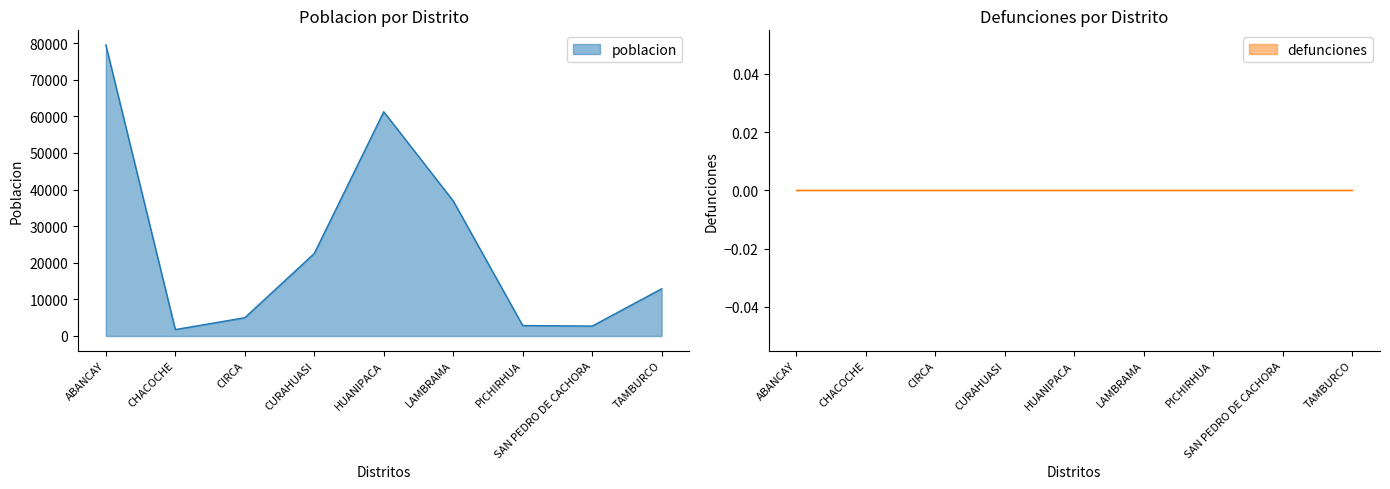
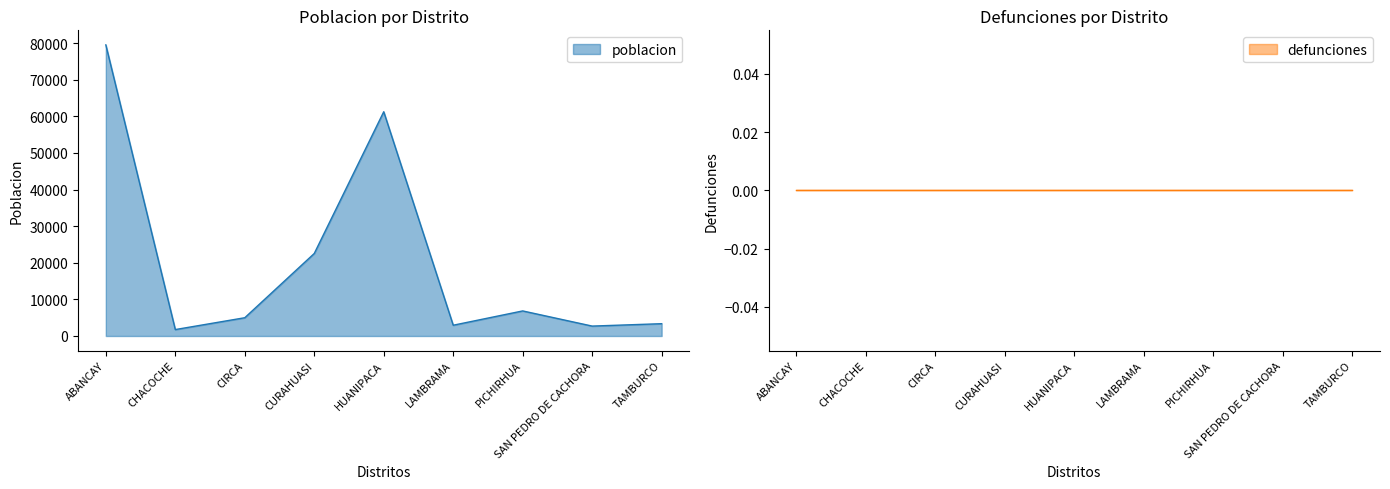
  {
    "Poblacion por Distrito": {
      "ABANCAY": 80000,
      "CHACOCHE": 2000,
      "CIRCA": 5000,
      "CURAHUASI": 23000,
      "HUANIPACA": 61000,
-     "LAMBRAMA": 37000,
-     "PICHIRHUA": 3000,
+     "LAMBRAMA": 3000,
+     "PICHIRHUA": 7000,
      "SAN PEDRO DE CACHORA": 3000,
-     "TAMBURCO": 13000
+     "TAMBURCO": 3000
    },
    "Defunciones por Distrito": {
      "ABANCAY": 0.000,
      "CHACOCHE": 0.000,
      "CIRCA": 0.000,
      "CURAHUASI": 0.000,
      "HUANIPACA": 0.000,
      "LAMBRAMA": 0.000,
      "PICHIRHUA": 0.000,
      "SAN PEDRO DE CACHORA": 0.000,
      "TAMBURCO": 0.000
    }
  }
